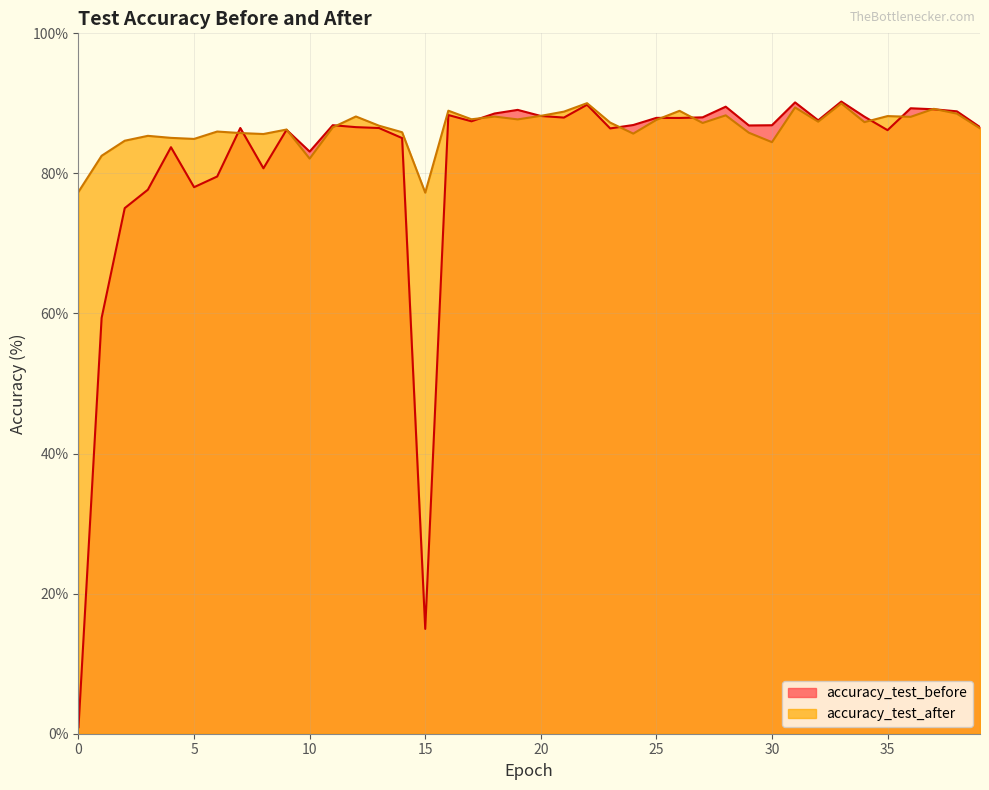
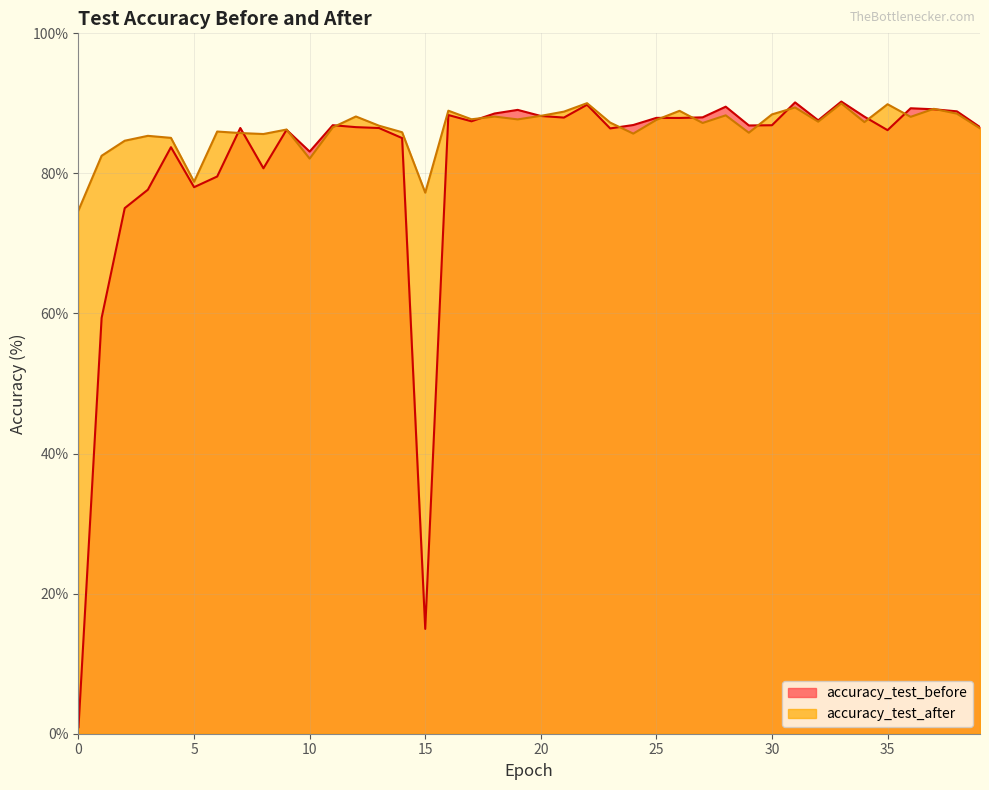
  {
    "accuracy_test_before": {
      "0": "1%",
      "5": "78%",
      "10": "83%",
      "15": "15%",
      "30": "87%",
      "35": "86%"
    },
    "accuracy_test_after": {
-     "0": "77%",
-     "5": "85%",
+     "0": "75%",
+     "5": "79%",
      "10": "82%",
      "15": "77%",
-     "30": "84%",
-     "35": "88%"
+     "30": "88%",
+     "35": "90%"
    }
  }
